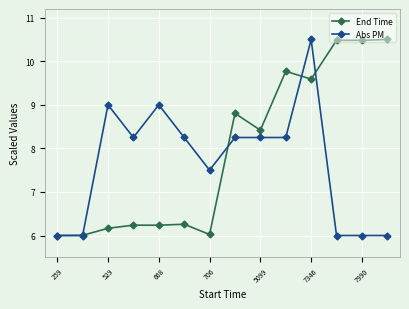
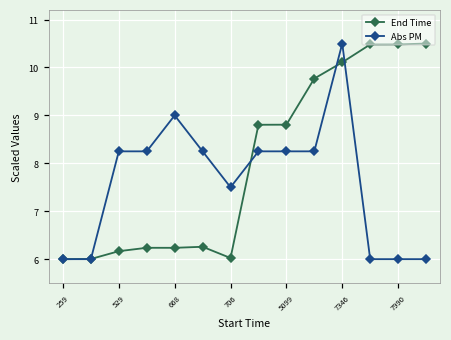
  {
    "End Time": {
      "529": 6.2,
      "668": 6.2,
      "706": 6.0,
-     "5099": 8.4,
-     "7346": 9.6
+     "5099": 8.8,
+     "7346": 10.1
    },
    "Abs PM": {
-     "529": 9.0,
+     "529": 8.3,
      "668": 9.0,
      "706": 7.5,
      "5099": 8.3,
      "7346": 10.5,
      "7990": 6.0
    }
  }
